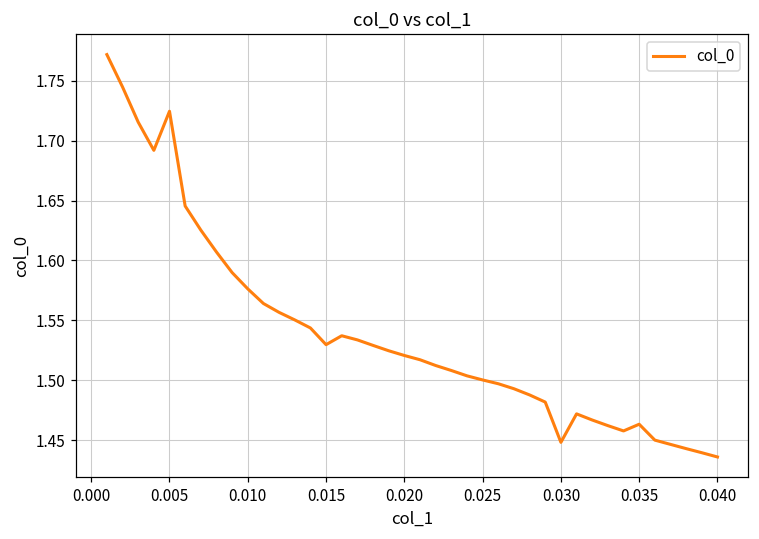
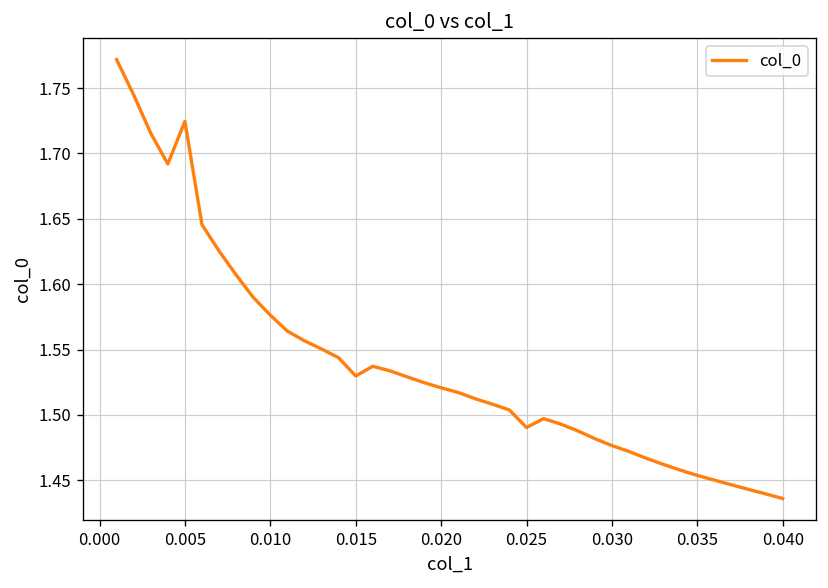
  {
    "0.005": 1.725,
    "0.010": 1.576,
    "0.015": 1.530,
    "0.020": 1.521,
-   "0.025": 1.500,
-   "0.030": 1.448,
-   "0.035": 1.463,
+   "0.025": 1.490,
+   "0.030": 1.477,
+   "0.035": 1.454,
    "0.040": 1.436
  }
